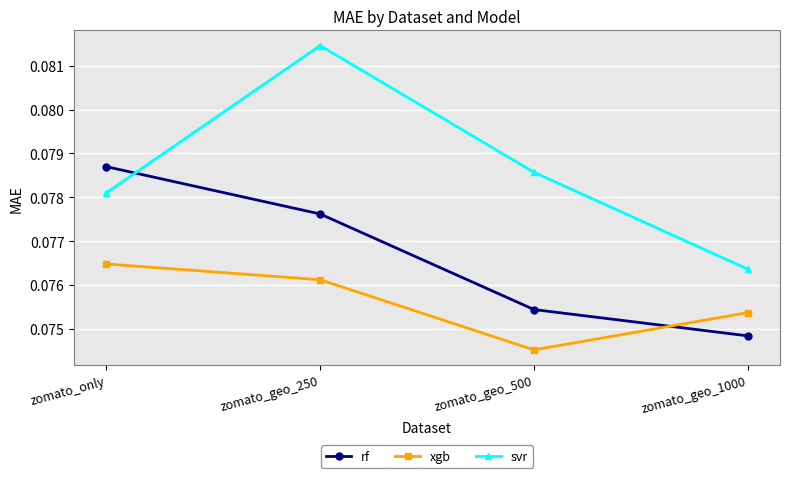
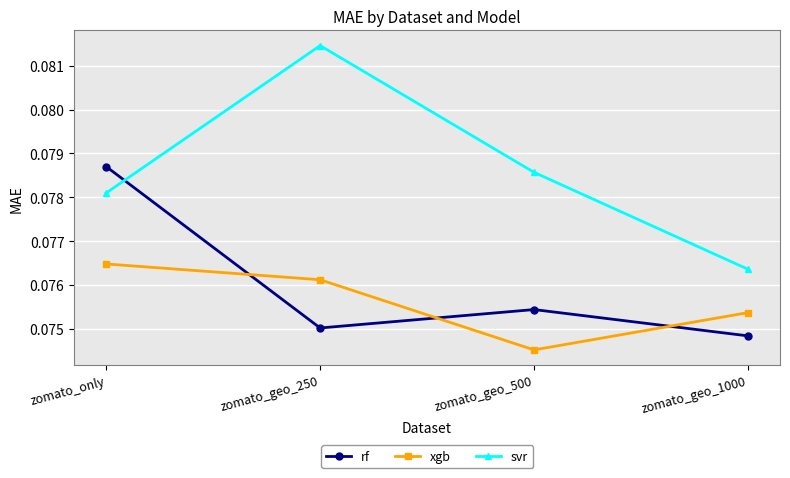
  {
    "rf": {
      "zomato_only": 0.0787,
-     "zomato_geo_250": 0.0776,
+     "zomato_geo_250": 0.0750,
      "zomato_geo_500": 0.0754,
      "zomato_geo_1000": 0.0748
    },
    "xgb": {
      "zomato_only": 0.0765,
      "zomato_geo_250": 0.0761,
      "zomato_geo_500": 0.0745,
      "zomato_geo_1000": 0.0754
    },
    "svr": {
      "zomato_only": 0.0781,
      "zomato_geo_250": 0.0815,
      "zomato_geo_500": 0.0786,
      "zomato_geo_1000": 0.0764
    }
  }
